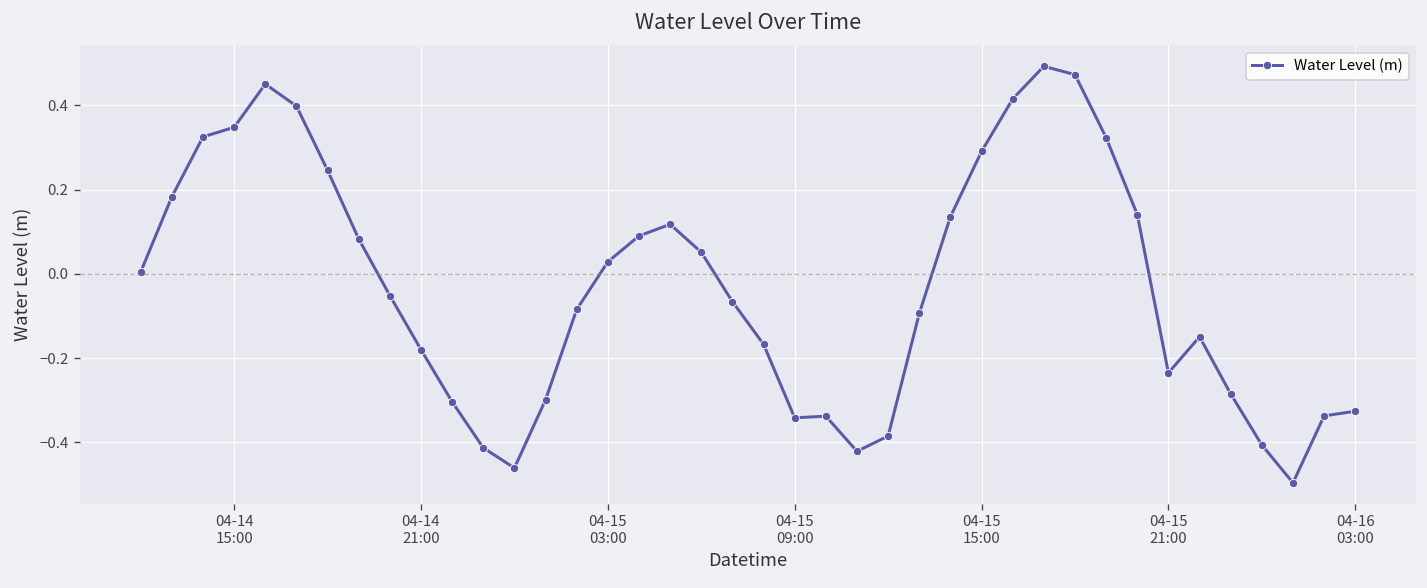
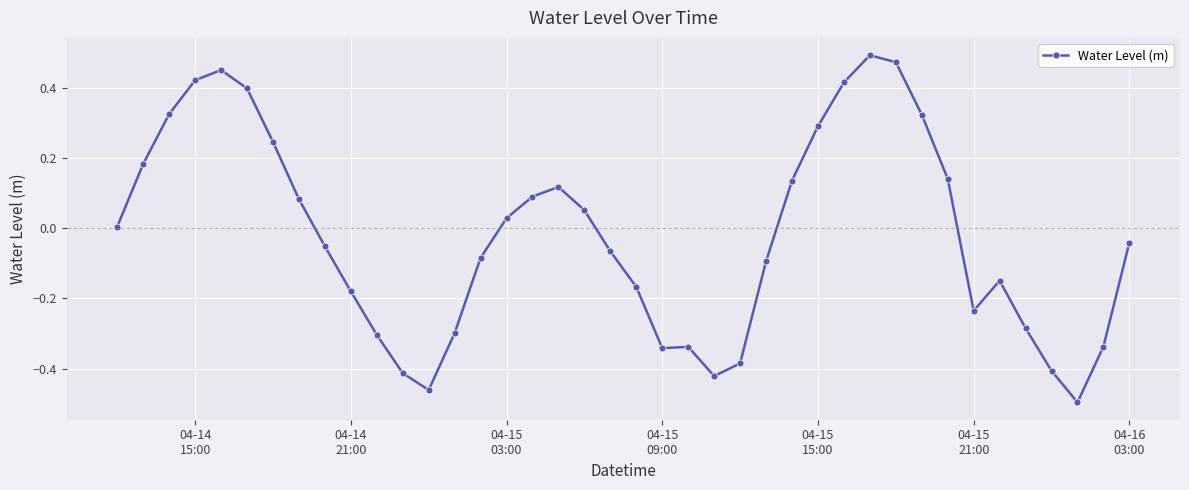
  {
-   "04-14 15:00": 0.35,
+   "04-14 15:00": 0.42,
    "04-14 21:00": -0.18,
    "04-15 03:00": 0.03,
    "04-15 09:00": -0.34,
    "04-15 15:00": 0.29,
    "04-15 21:00": -0.24,
-   "04-16 03:00": -0.33
+   "04-16 03:00": -0.04
  }
